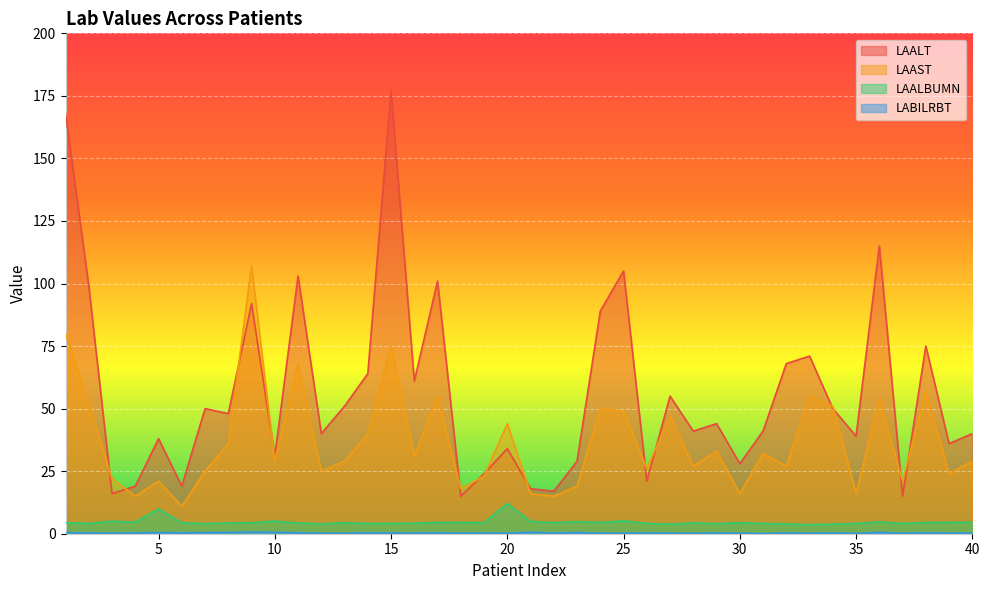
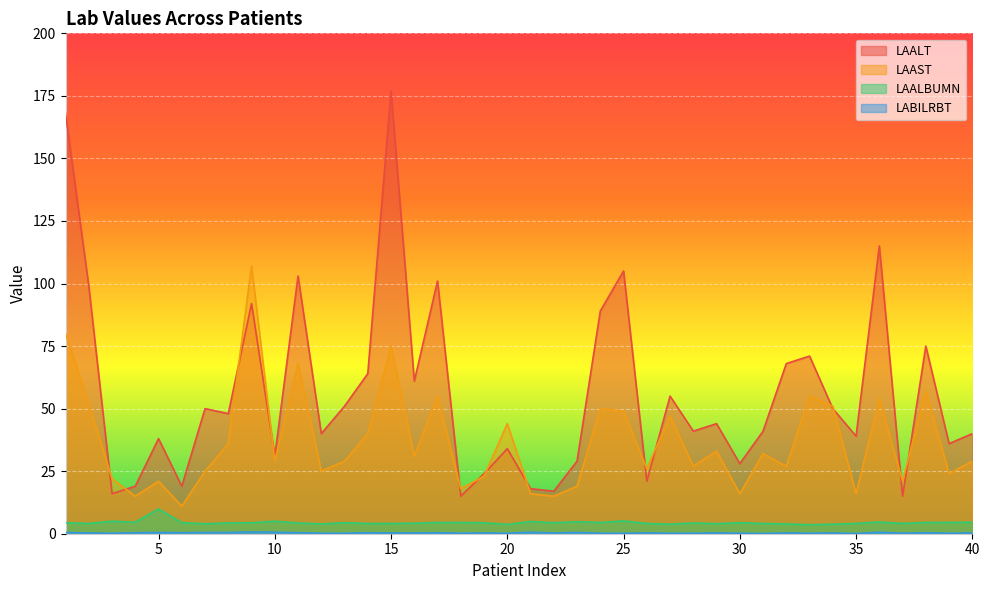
  {
    "LAALT": {
      "5": 38,
      "10": 31,
      "15": 177,
      "20": 34,
      "25": 105,
      "30": 28,
      "35": 39,
      "40": 40
    },
    "LAAST": {
      "5": 21,
      "10": 29,
      "15": 75,
      "20": 44,
      "25": 49,
      "30": 16,
      "35": 16,
      "40": 29
    },
    "LAALBUMN": {
      "5": 10,
      "10": 5,
      "15": 4,
-     "20": 12,
+     "20": 4,
      "25": 5,
      "30": 4,
      "35": 4,
      "40": 5
    },
    "LABILRBT": {
      "5": 1,
      "10": 1,
      "15": 0,
      "20": 0,
      "25": 0,
      "30": 0,
      "35": 0,
      "40": 0
    }
  }
